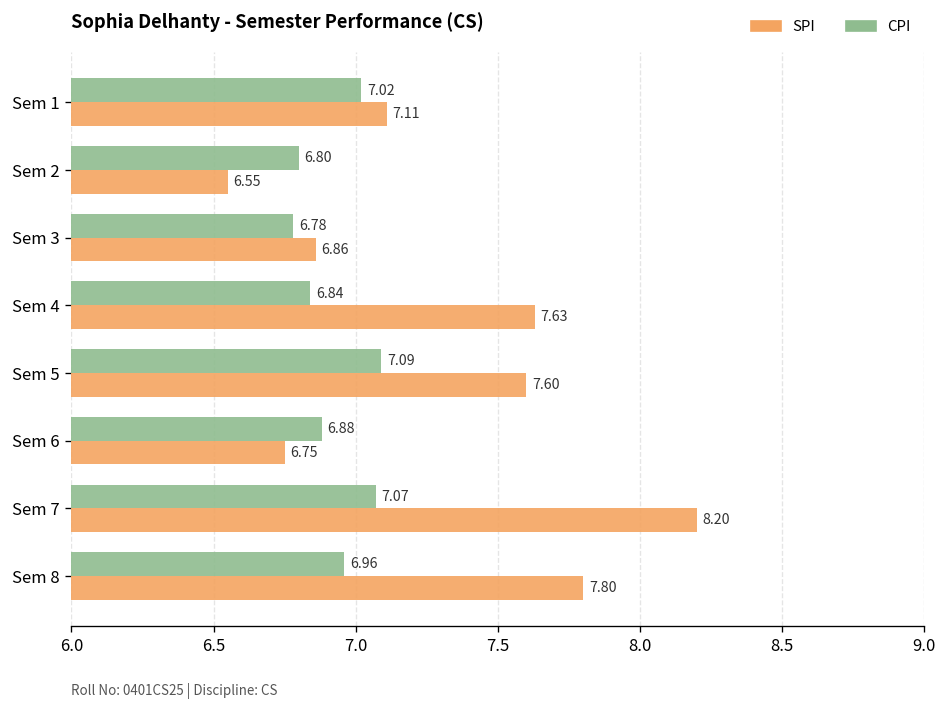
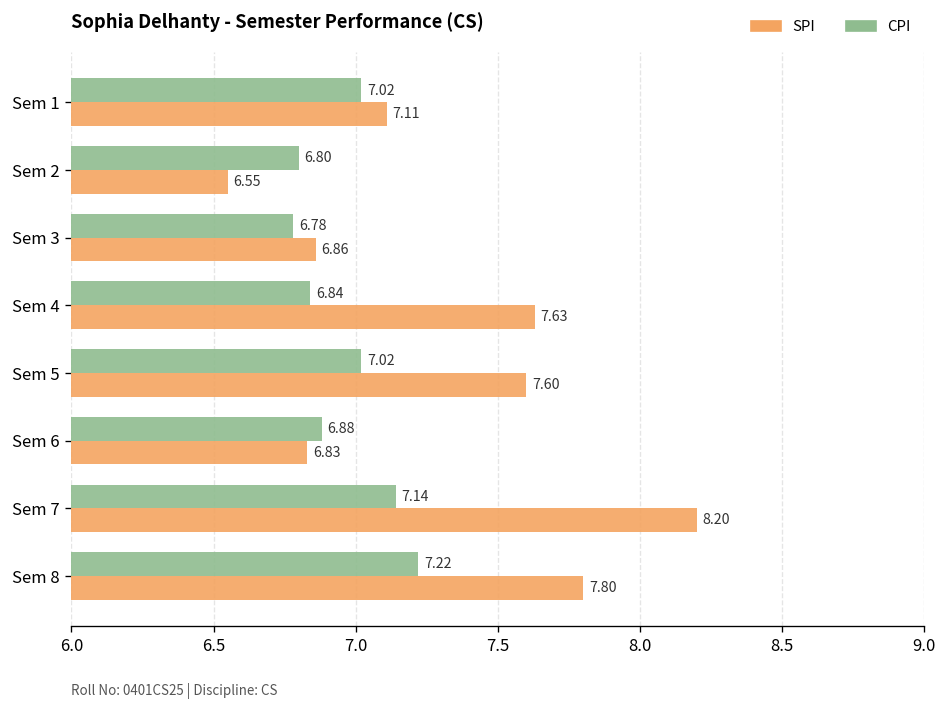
  {
    "SPI": {
      "Sem 1": 7.11,
      "Sem 2": 6.55,
      "Sem 3": 6.86,
      "Sem 4": 7.63,
      "Sem 5": 7.60,
-     "Sem 6": 6.75,
+     "Sem 6": 6.83,
      "Sem 7": 8.20,
      "Sem 8": 7.80
    },
    "CPI": {
      "Sem 1": 7.02,
      "Sem 2": 6.80,
      "Sem 3": 6.78,
      "Sem 4": 6.84,
-     "Sem 5": 7.09,
+     "Sem 5": 7.02,
      "Sem 6": 6.88,
-     "Sem 7": 7.07,
-     "Sem 8": 6.96
+     "Sem 7": 7.14,
+     "Sem 8": 7.22
    }
  }
